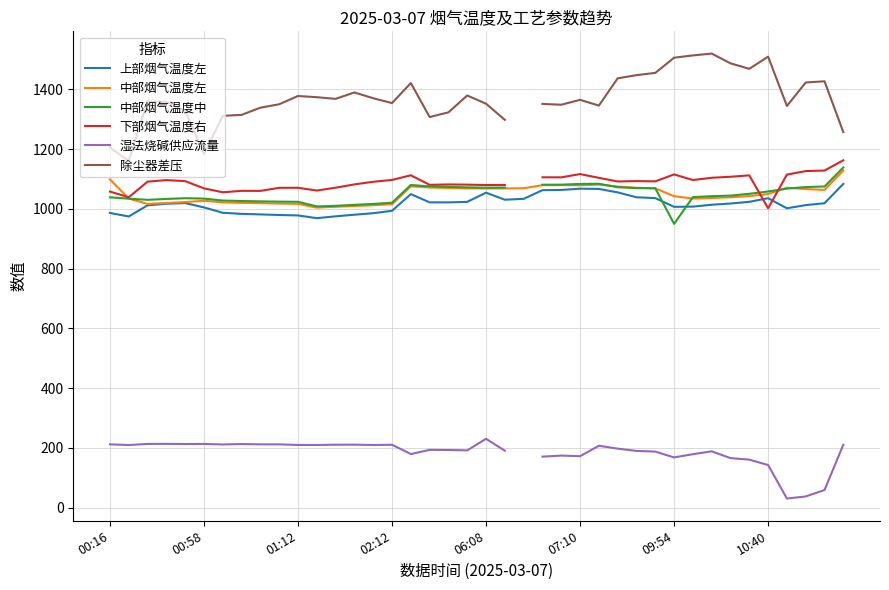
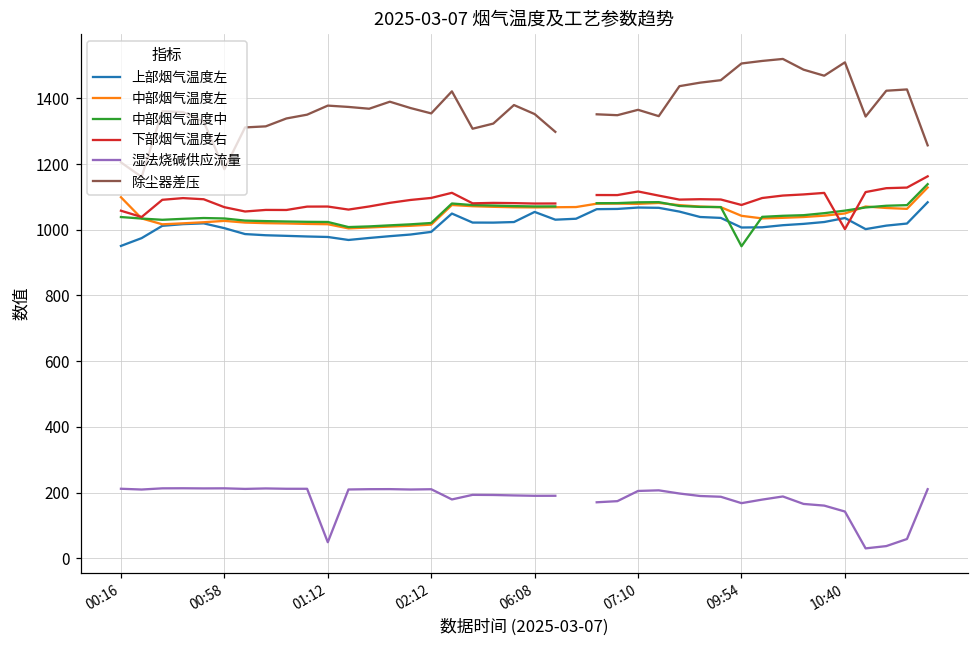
  {
    "上部烟气温度左": {
-     "00:16": 990,
+     "00:16": 950,
      "00:58": 1000,
      "01:12": 980,
      "02:12": 990,
      "06:08": 1050,
      "07:10": 1070,
      "09:54": 1010,
      "10:40": 1040
    },
    "中部烟气温度左": {
      "00:16": 1100,
      "09:54": 1040,
      "10:40": 1050
    },
    "中部烟气温度中": {
      "00:16": 1040,
      "09:54": 950,
      "10:40": 1060
    },
    "下部烟气温度右": {
      "00:16": 1060,
      "00:58": 1070,
      "01:12": 1070,
      "02:12": 1100,
      "06:08": 1080,
      "07:10": 1120,
-     "09:54": 1120,
+     "09:54": 1080,
      "10:40": 1000
    },
    "湿法烧碱供应流量": {
      "00:16": 210,
      "00:58": 210,
-     "01:12": 210,
+     "01:12": 50,
      "02:12": 210,
-     "06:08": 230,
-     "07:10": 170,
+     "06:08": 190,
+     "07:10": 210,
      "09:54": 170,
      "10:40": 140
    },
    "除尘器差压": {
      "01:12": 1380,
      "02:12": 1350,
      "06:08": 1350,
      "07:10": 1360,
      "09:54": 1510,
      "10:40": 1510
    }
  }
